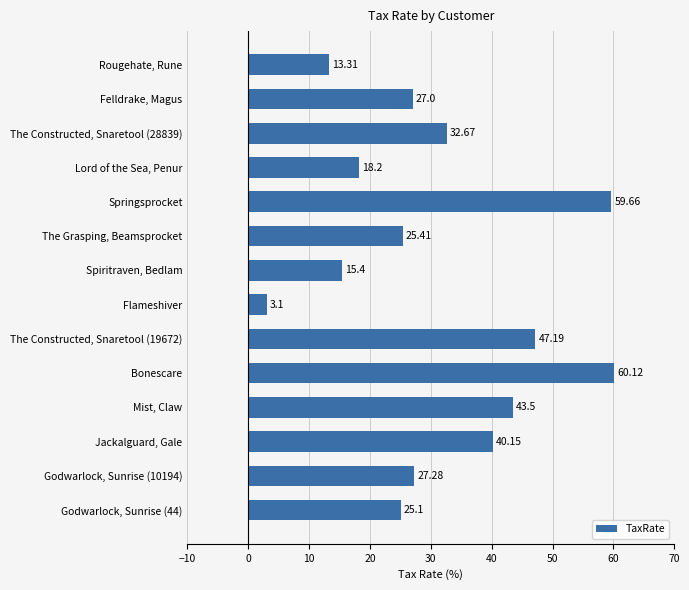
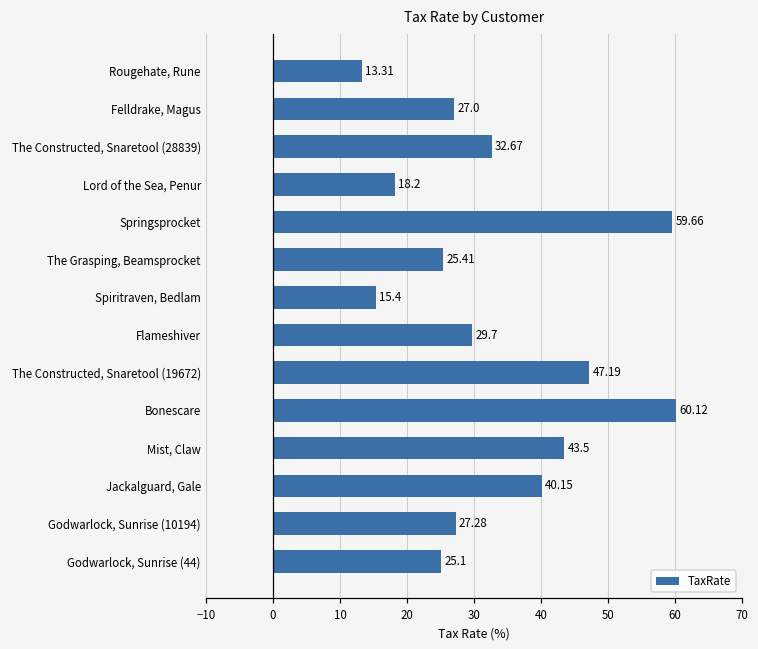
  {
    "Rougehate, Rune": 13.31,
    "Felldrake, Magus": 27.0,
    "The Constructed, Snaretool (28839)": 32.67,
    "Lord of the Sea, Penur": 18.2,
    "Springsprocket": 59.66,
    "The Grasping, Beamsprocket": 25.41,
    "Spiritraven, Bedlam": 15.4,
-   "Flameshiver": 3.1,
+   "Flameshiver": 29.7,
    "The Constructed, Snaretool (19672)": 47.19,
    "Bonescare": 60.12,
    "Mist, Claw": 43.5,
    "Jackalguard, Gale": 40.15,
    "Godwarlock, Sunrise (10194)": 27.28,
    "Godwarlock, Sunrise (44)": 25.1
  }
